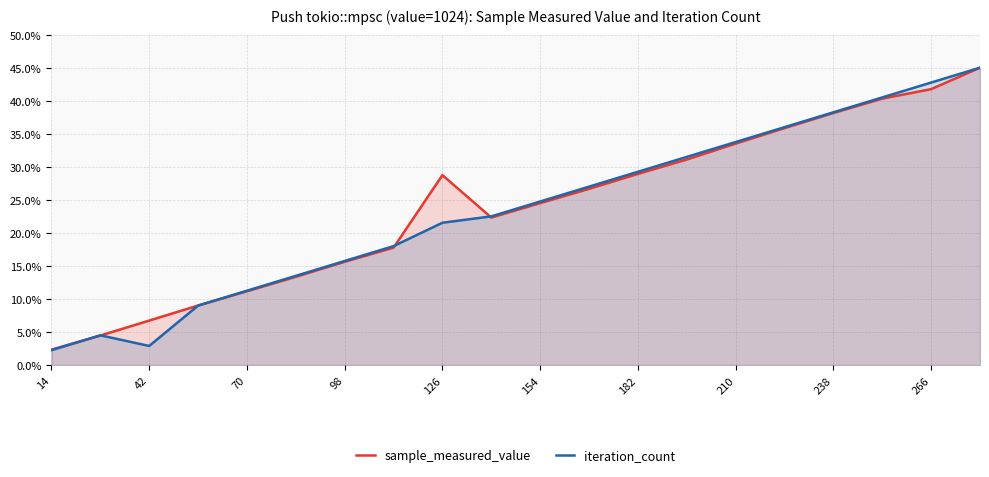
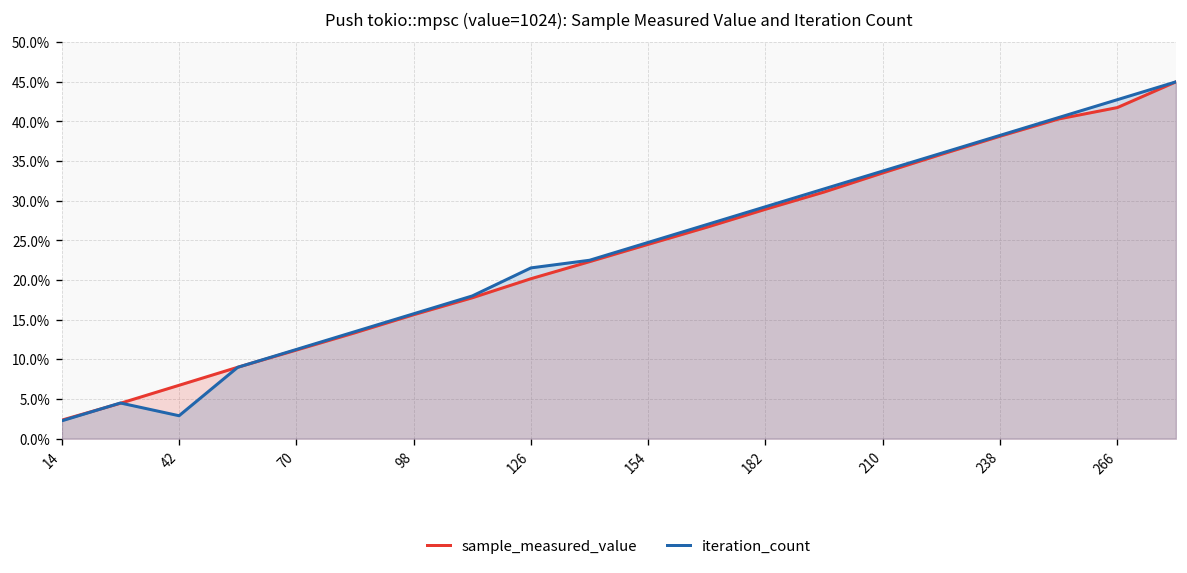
  {
    "sample_measured_value": {
      "42": "7%",
-     "126": "29%",
+     "126": "20%",
      "266": "42%"
    },
    "iteration_count": {
      "42": "3%",
      "126": "22%",
      "266": "43%"
    }
  }
